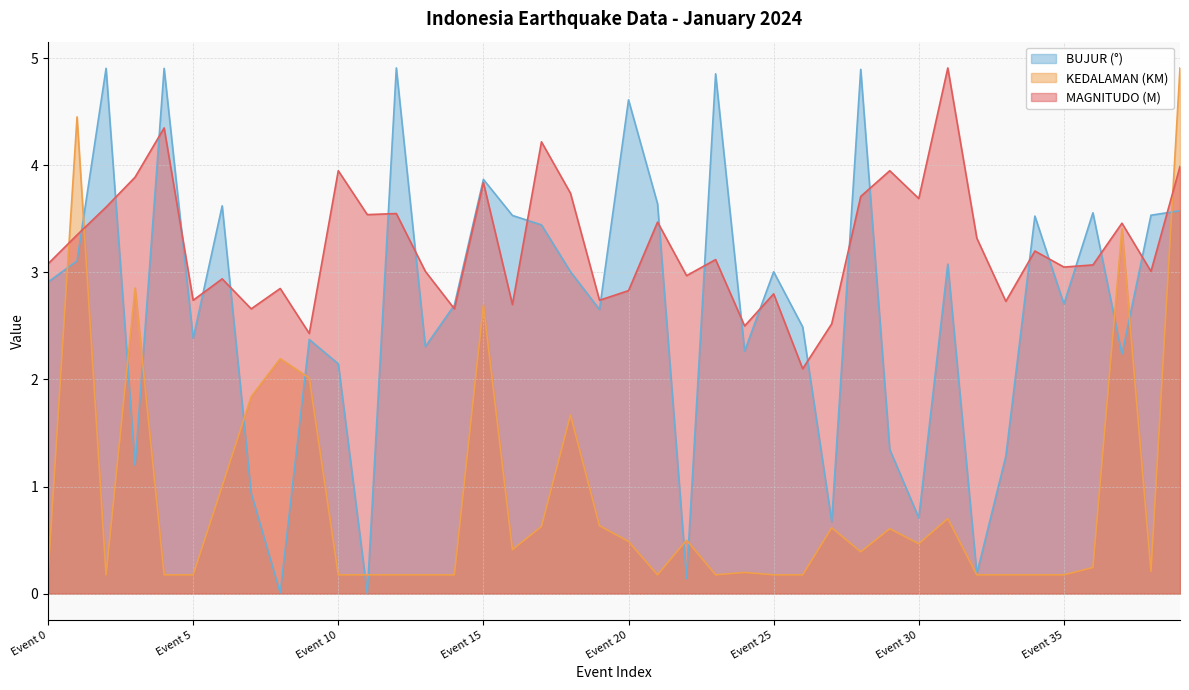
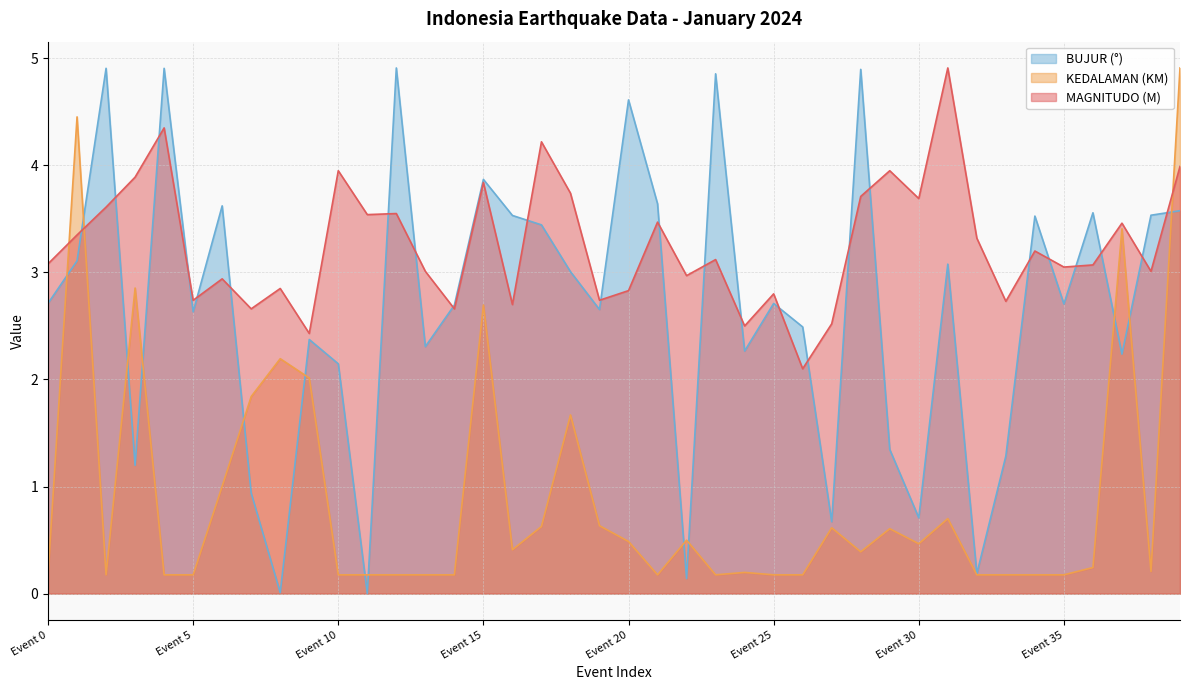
  {
    "BUJUR (°)": {
-     "Event 0": 2.91,
-     "Event 5": 2.38,
+     "Event 0": 2.71,
+     "Event 5": 2.63,
      "Event 10": 2.15,
      "Event 15": 3.87,
      "Event 20": 4.61,
-     "Event 25": 3.01,
+     "Event 25": 2.71,
      "Event 30": 0.71,
      "Event 35": 2.71
    }
  }
